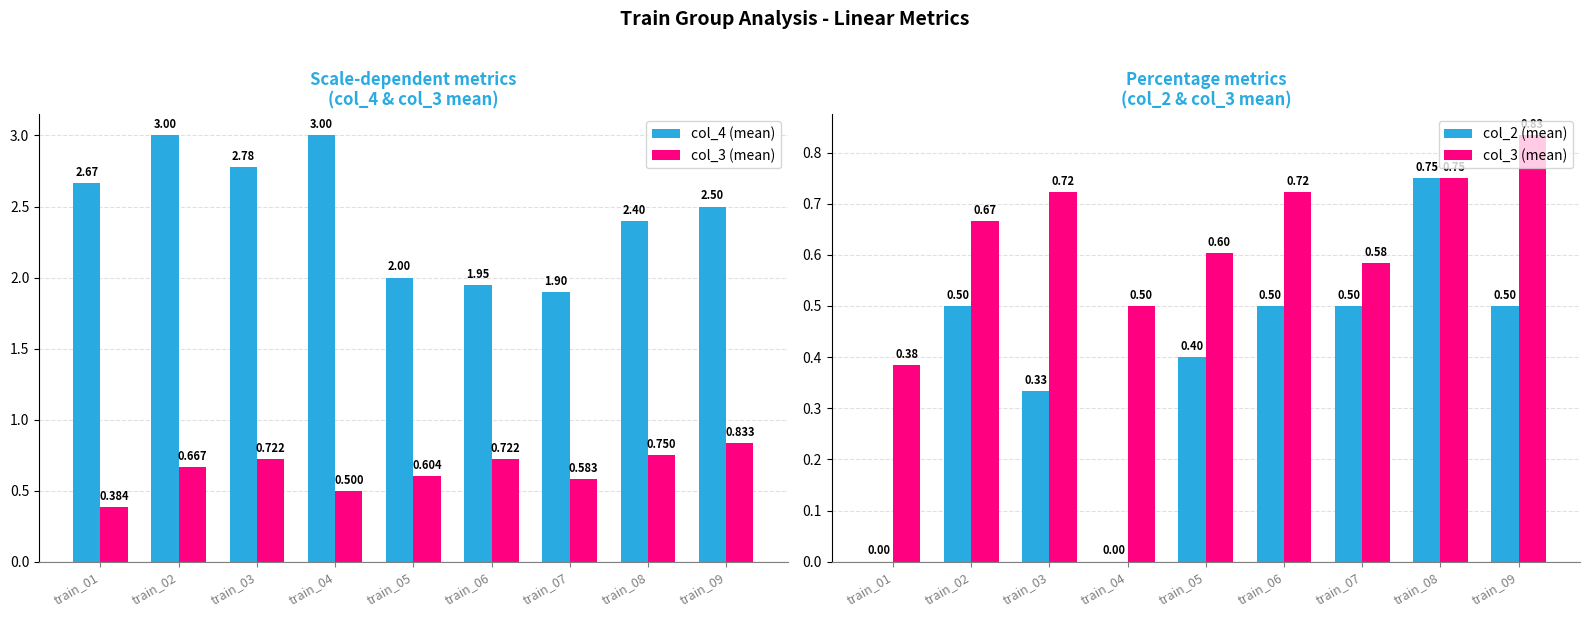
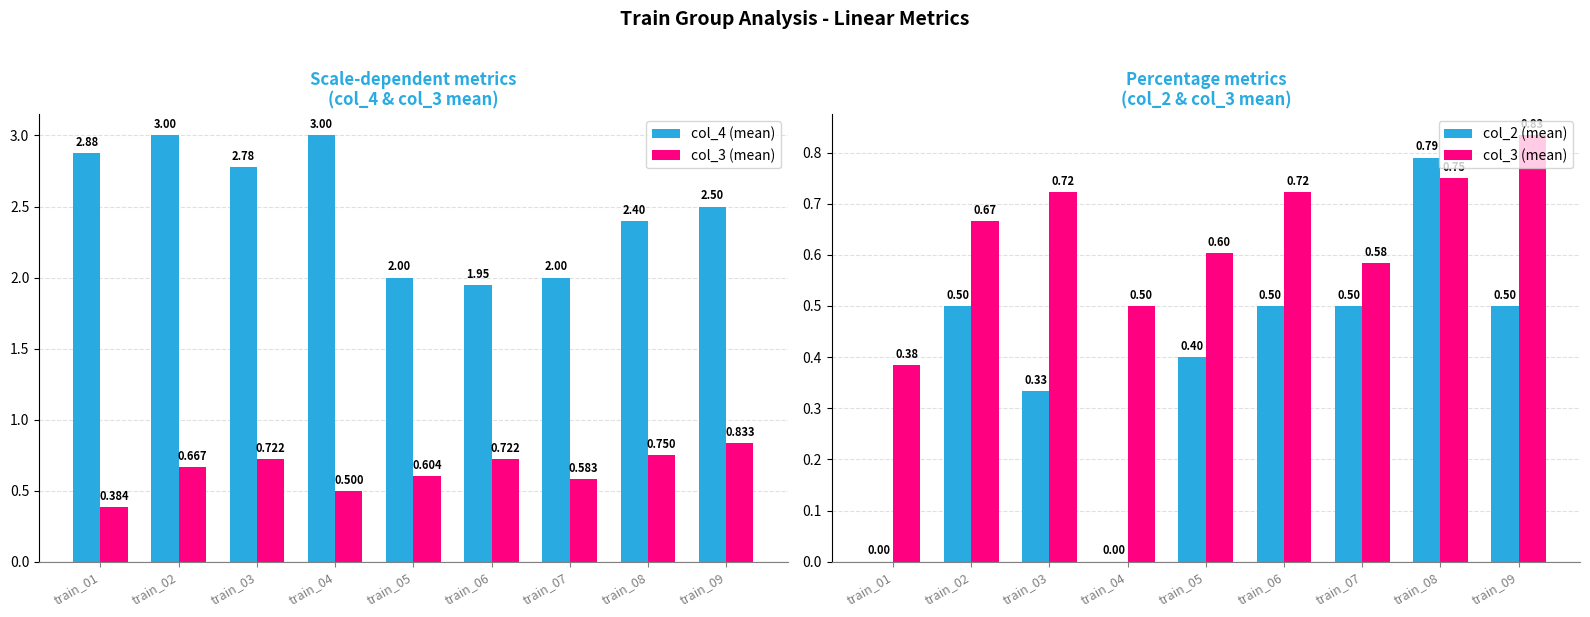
  {
    "Scale-dependent metrics (col_4 & col_3 mean)": {
      "col_4 (mean)": {
-       "train_01": 2.67,
+       "train_01": 2.88,
        "train_02": 3.00,
        "train_03": 2.78,
        "train_04": 3.00,
        "train_05": 2.00,
        "train_06": 1.95,
-       "train_07": 1.90,
+       "train_07": 2.00,
        "train_08": 2.40,
        "train_09": 2.50
      },
      "col_3 (mean)": {
        "train_01": 0.384,
        "train_02": 0.667,
        "train_03": 0.722,
        "train_04": 0.500,
        "train_05": 0.604,
        "train_06": 0.722,
        "train_07": 0.583,
        "train_08": 0.750,
        "train_09": 0.833
      }
    },
    "Percentage metrics (col_2 & col_3 mean)": {
      "col_2 (mean)": {
        "train_01": 0.00,
        "train_02": 0.50,
        "train_03": 0.33,
        "train_04": 0.00,
        "train_05": 0.40,
        "train_06": 0.50,
        "train_07": 0.50,
-       "train_08": 0.75,
+       "train_08": 0.79,
        "train_09": 0.50
      },
      "col_3 (mean)": {
        "train_01": 0.38,
        "train_02": 0.67,
        "train_03": 0.72,
        "train_04": 0.50,
        "train_05": 0.60,
        "train_06": 0.72,
        "train_07": 0.58
      }
    }
  }
